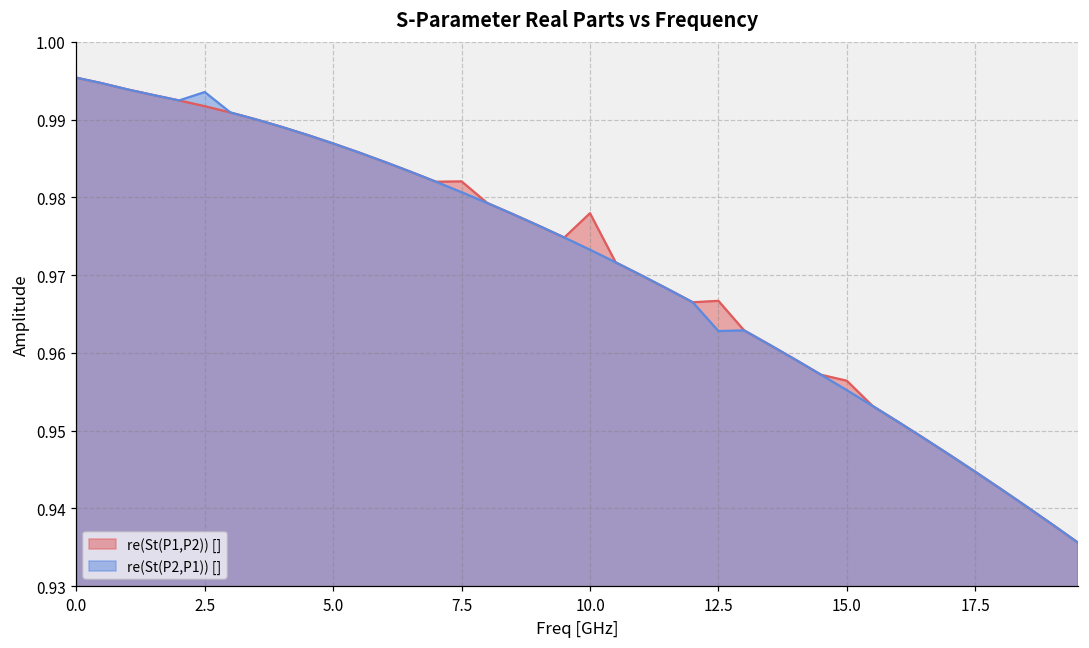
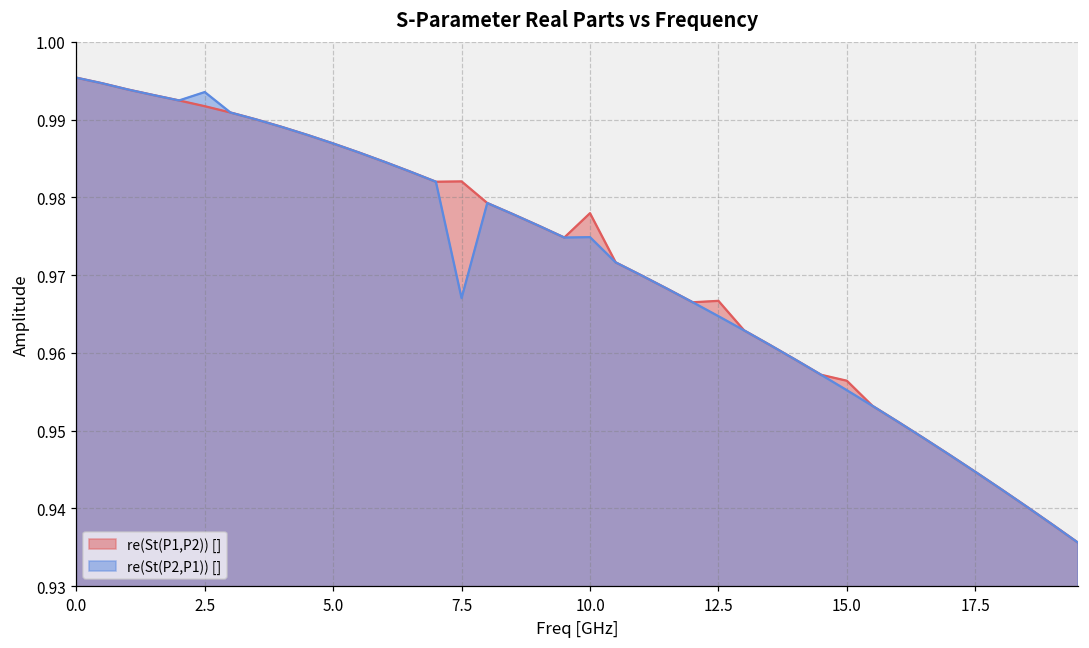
  {
    "re(St(P1,P2)) []": {
      "2.5": 0.992,
      "7.5": 0.982,
      "10.0": 0.978,
      "12.5": 0.967,
      "15.0": 0.956
    },
    "re(St(P2,P1)) []": {
      "2.5": 0.994,
-     "7.5": 0.981,
-     "10.0": 0.973,
-     "12.5": 0.963,
+     "7.5": 0.967,
+     "10.0": 0.975,
+     "12.5": 0.965,
      "15.0": 0.955
    }
  }
